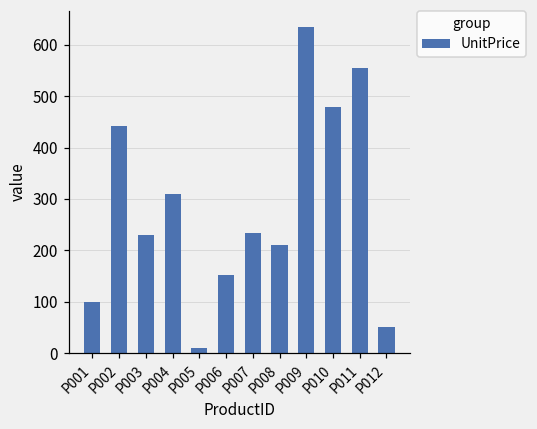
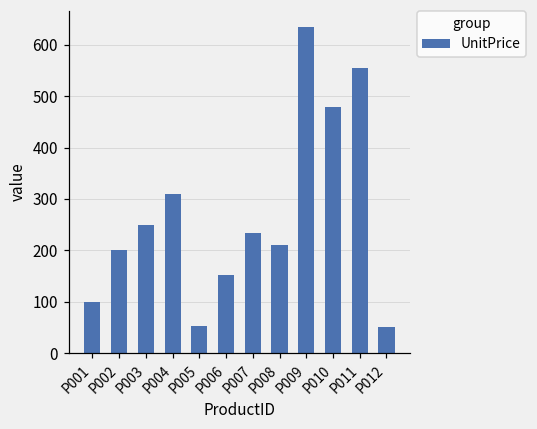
  {
    "P001": 100,
-   "P002": 440,
-   "P003": 230,
+   "P002": 200,
+   "P003": 250,
    "P004": 310,
-   "P005": 10,
+   "P005": 50,
    "P006": 150,
    "P007": 230,
    "P008": 210,
    "P009": 630,
    "P010": 480,
    "P011": 560,
    "P012": 50
  }
